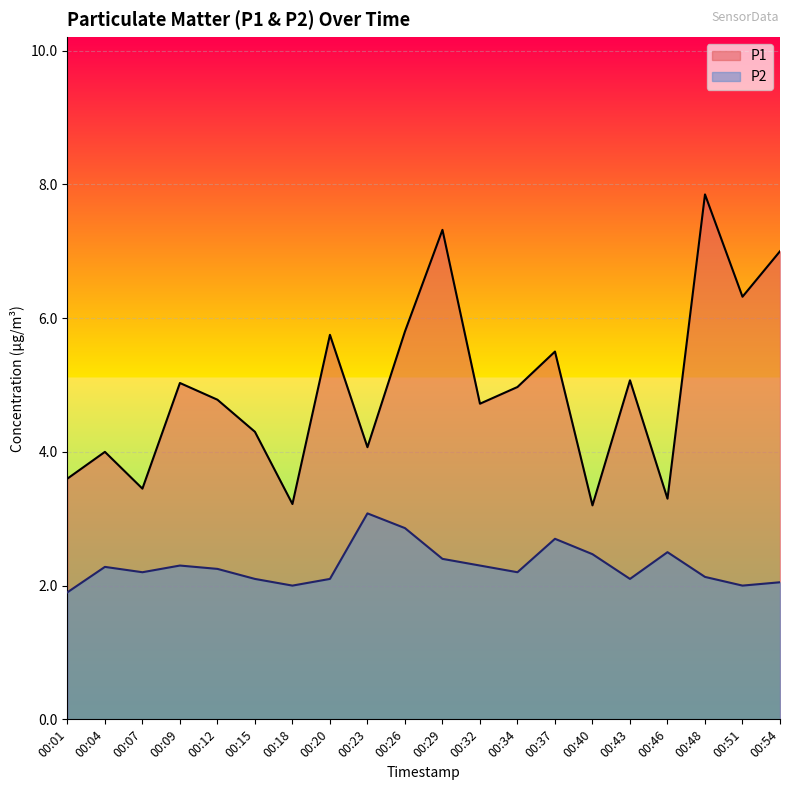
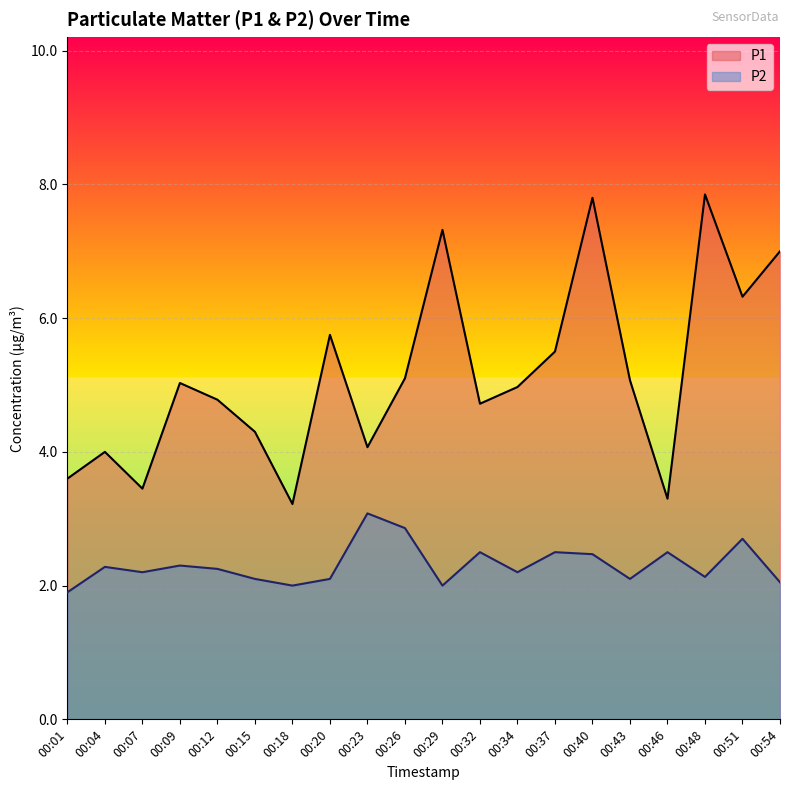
  {
    "P1": {
      "00:01": 3.6,
      "00:04": 4.0,
      "00:07": 3.5,
      "00:09": 5.0,
      "00:12": 4.8,
      "00:15": 4.3,
      "00:18": 3.2,
      "00:20": 5.8,
      "00:23": 4.1,
-     "00:26": 5.8,
+     "00:26": 5.1,
      "00:29": 7.3,
      "00:32": 4.7,
      "00:34": 5.0,
      "00:37": 5.5,
-     "00:40": 3.2,
+     "00:40": 7.8,
      "00:43": 5.1,
      "00:46": 3.3,
      "00:48": 7.9,
      "00:51": 6.3,
      "00:54": 7.0
    },
    "P2": {
      "00:01": 1.9,
      "00:04": 2.3,
      "00:07": 2.2,
      "00:09": 2.3,
      "00:12": 2.3,
      "00:15": 2.1,
      "00:18": 2.0,
      "00:20": 2.1,
      "00:23": 3.1,
      "00:26": 2.9,
-     "00:29": 2.4,
-     "00:32": 2.3,
+     "00:29": 2.0,
+     "00:32": 2.5,
      "00:34": 2.2,
-     "00:37": 2.7,
+     "00:37": 2.5,
      "00:40": 2.5,
      "00:43": 2.1,
      "00:46": 2.5,
      "00:48": 2.1,
-     "00:51": 2.0,
+     "00:51": 2.7,
      "00:54": 2.1
    }
  }
